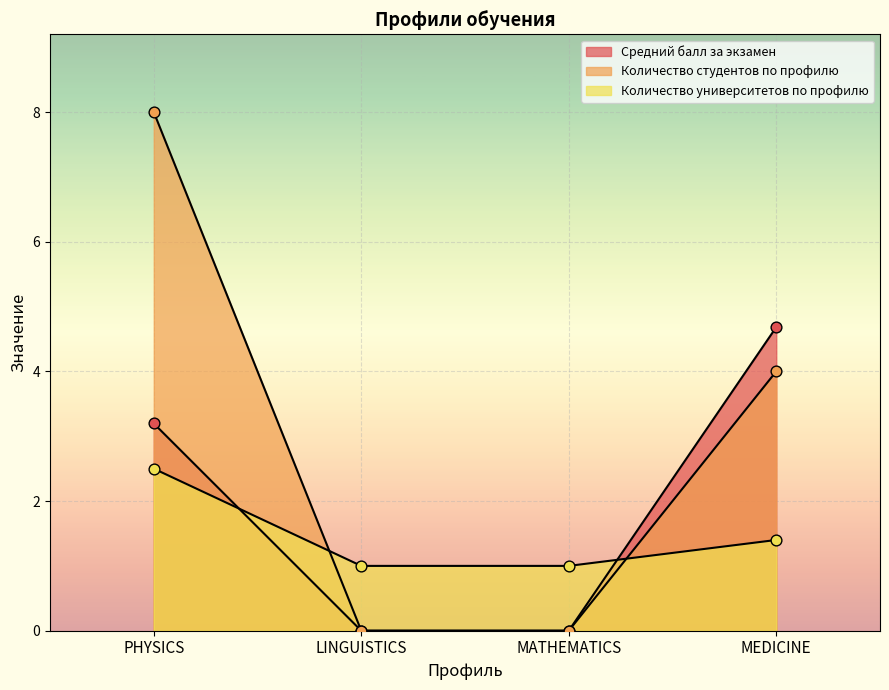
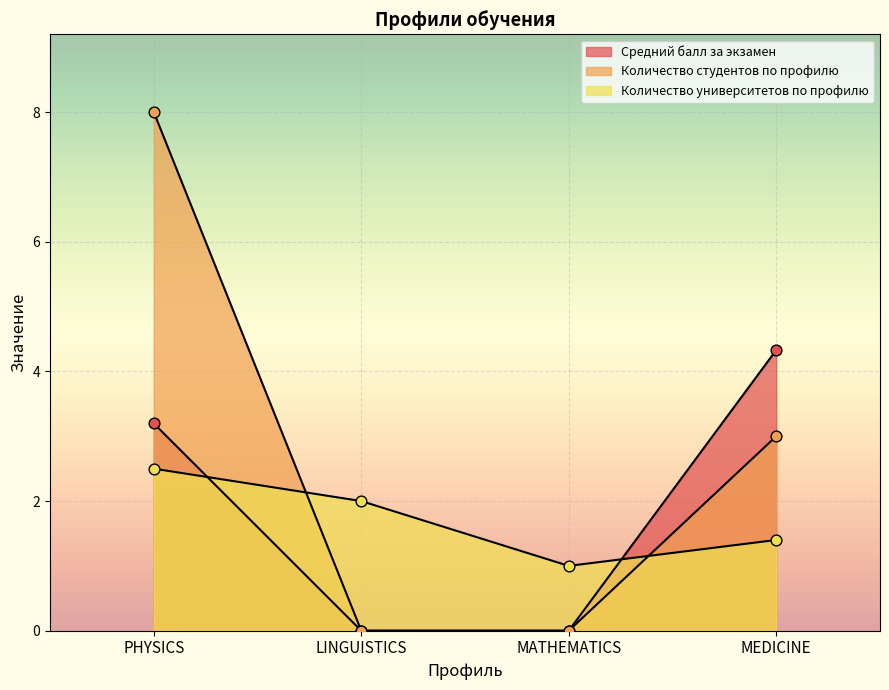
  {
    "Средний балл за экзамен": {
      "PHYSICS": 3.2,
-     "MEDICINE": 4.7
+     "MEDICINE": 4.3
    },
    "Количество студентов по профилю": {
      "PHYSICS": 8,
-     "MEDICINE": 4
+     "MEDICINE": 3
    },
    "Количество университетов по профилю": {
      "PHYSICS": 2.5,
-     "LINGUISTICS": 1,
+     "LINGUISTICS": 2,
      "MATHEMATICS": 1,
      "MEDICINE": 1.4
    }
  }
